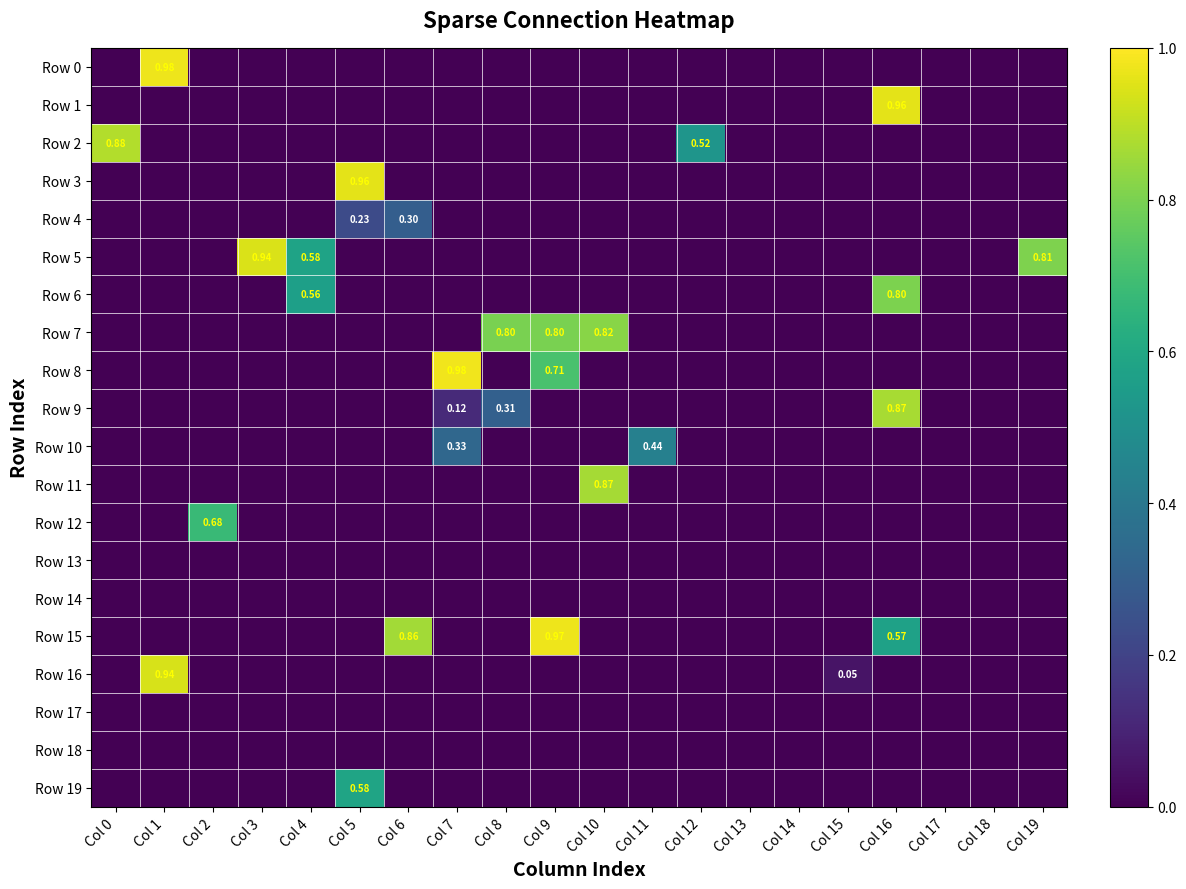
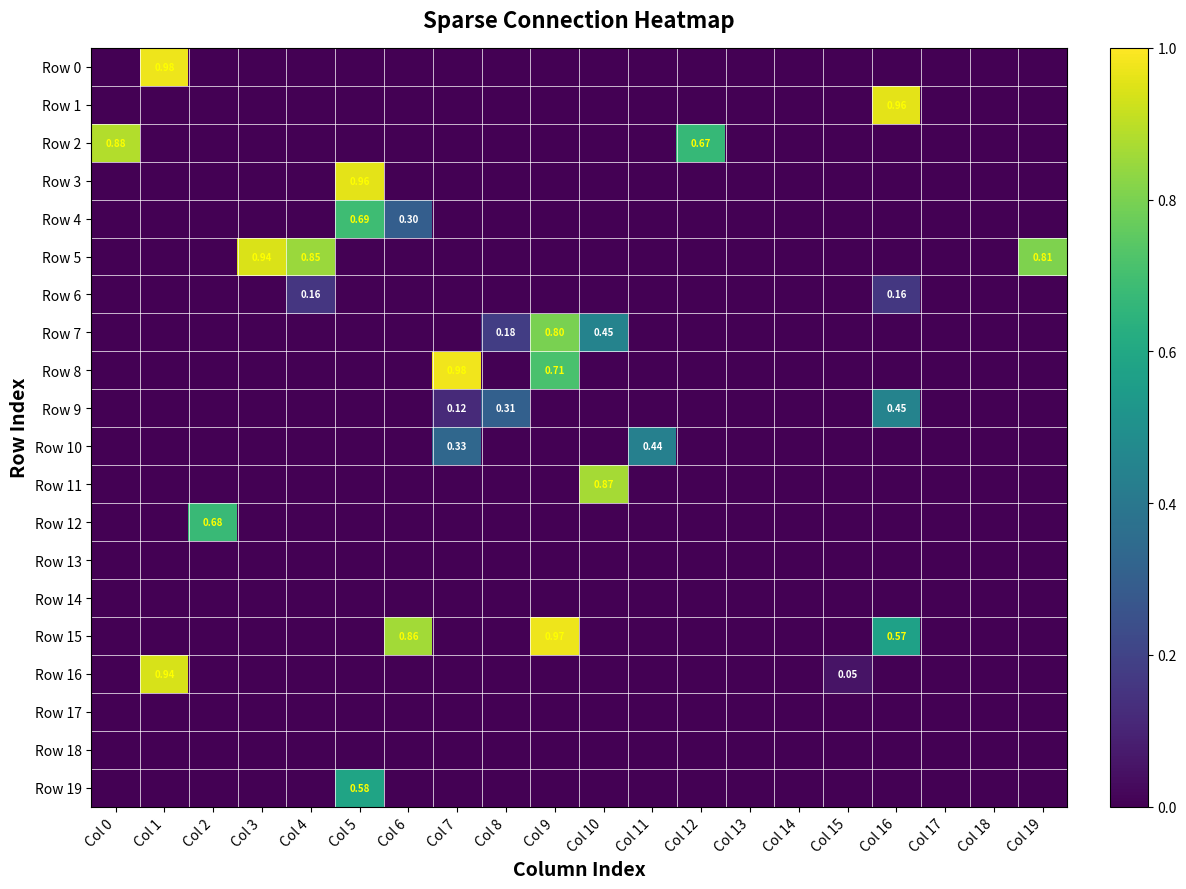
  {
    "Row 2": {
      "Col 0": 0.88,
-     "Col 12": 0.52
+     "Col 12": 0.67
    },
    "Row 4": {
-     "Col 5": 0.23,
+     "Col 5": 0.69,
      "Col 6": 0.30
    },
    "Row 5": {
-     "Col 4": 0.58,
+     "Col 4": 0.85,
      "Col 19": 0.81
    },
    "Row 6": {
-     "Col 4": 0.56,
-     "Col 16": 0.80
+     "Col 4": 0.16,
+     "Col 16": 0.16
    },
    "Row 7": {
-     "Col 8": 0.80,
+     "Col 8": 0.18,
      "Col 9": 0.80,
-     "Col 10": 0.82
+     "Col 10": 0.45
    },
    "Row 8": {
      "Col 9": 0.71
    },
    "Row 9": {
      "Col 7": 0.12,
      "Col 8": 0.31,
-     "Col 16": 0.87
+     "Col 16": 0.45
    },
    "Row 10": {
      "Col 7": 0.33,
      "Col 11": 0.44
    },
    "Row 11": {
      "Col 10": 0.87
    },
    "Row 12": {
      "Col 2": 0.68
    },
    "Row 15": {
      "Col 6": 0.86,
      "Col 16": 0.57
    },
    "Row 16": {
      "Col 15": 0.05
    },
    "Row 19": {
      "Col 5": 0.58
    }
  }
